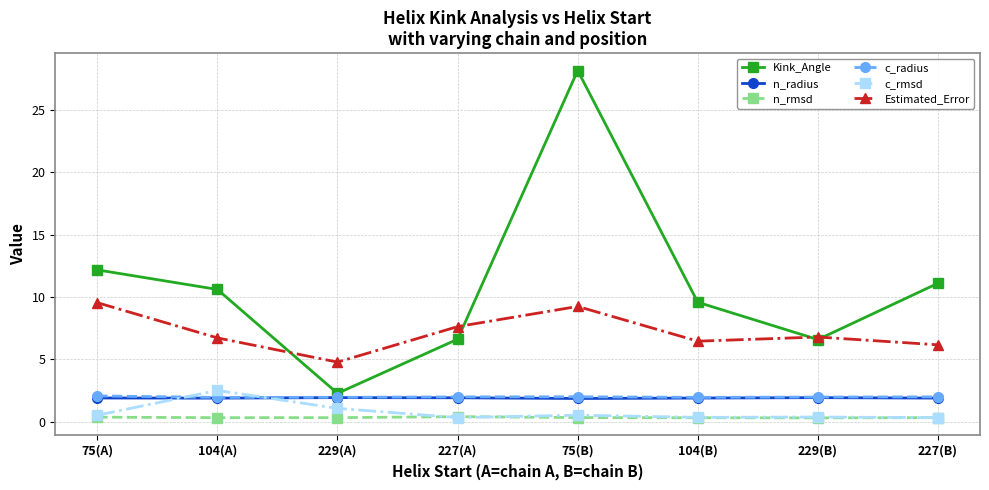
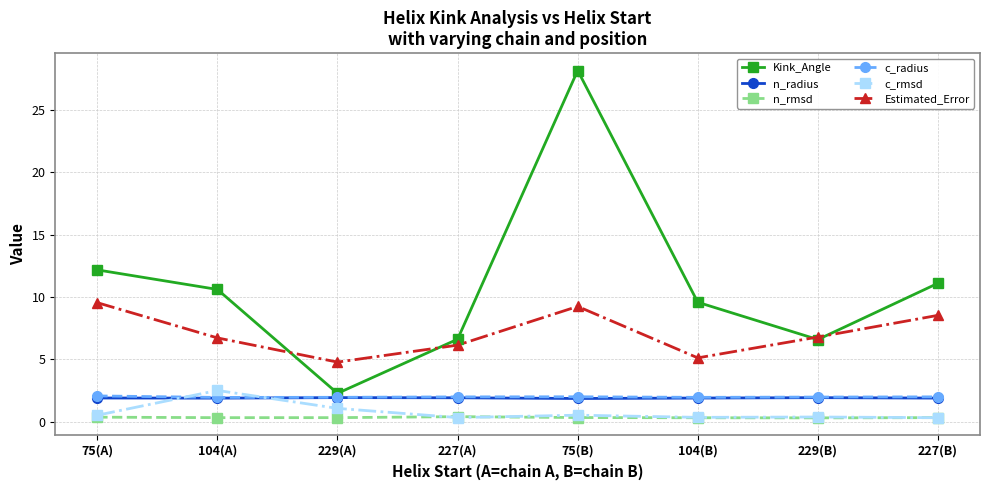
  {
    "Kink_Angle": {
      "75(A)": 12.2,
      "104(A)": 10.6,
      "229(A)": 2.3,
      "227(A)": 6.6,
      "75(B)": 28.2,
      "104(B)": 9.6,
      "229(B)": 6.6,
      "227(B)": 11.1
    },
    "n_rmsd": {
      "104(A)": 0.3,
      "229(A)": 0.3
    },
    "c_rmsd": {
      "104(A)": 2.5,
      "229(A)": 1.1
    },
    "Estimated_Error": {
      "75(A)": 9.5,
      "104(A)": 6.7,
      "229(A)": 4.8,
-     "227(A)": 7.6,
+     "227(A)": 6.1,
      "75(B)": 9.2,
-     "104(B)": 6.4,
+     "104(B)": 5.1,
      "229(B)": 6.8,
-     "227(B)": 6.2
+     "227(B)": 8.5
    }
  }
